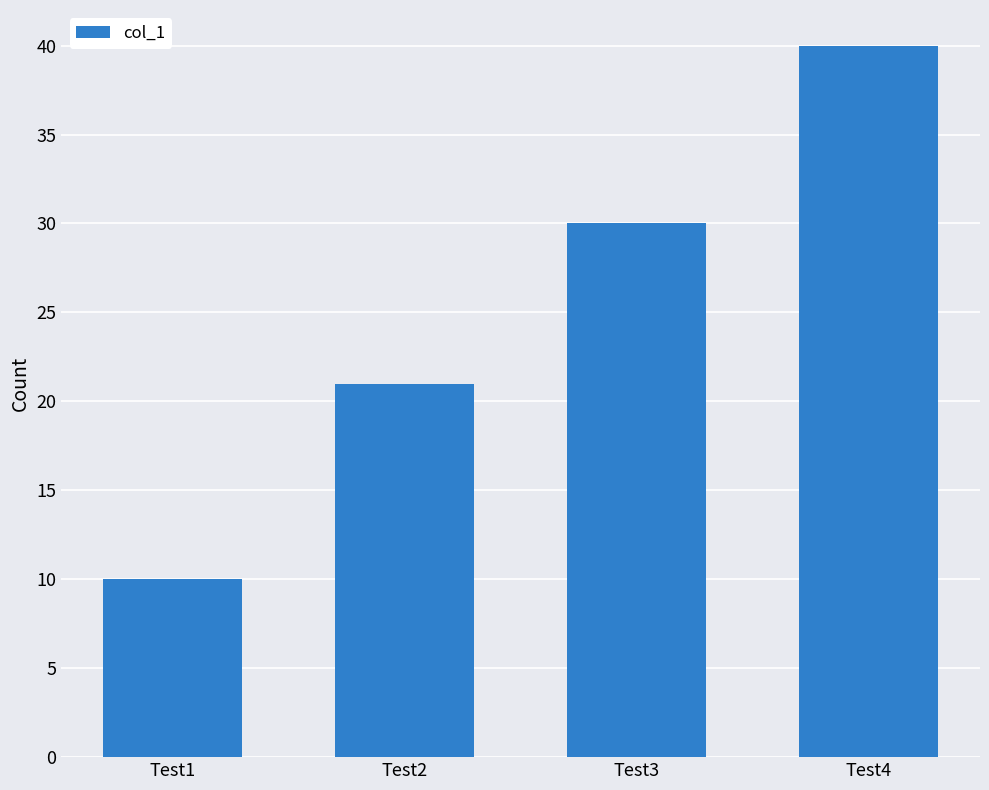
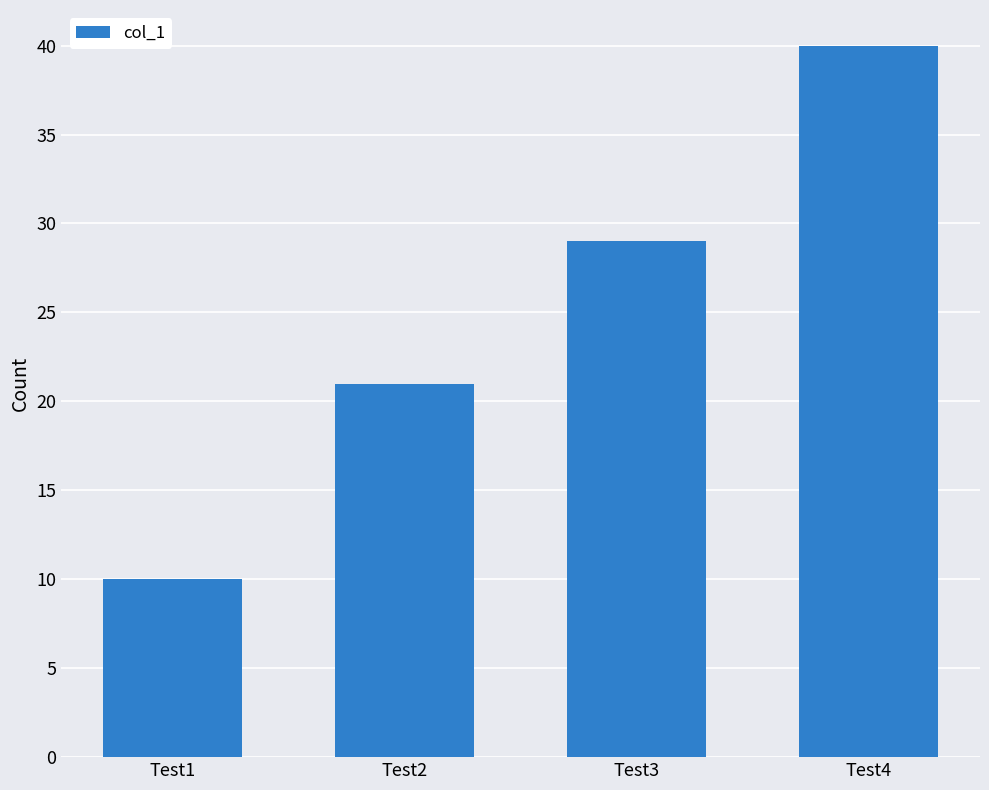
  {
    "Test1": 10,
    "Test2": 21,
-   "Test3": 30,
+   "Test3": 29,
    "Test4": 40
  }
